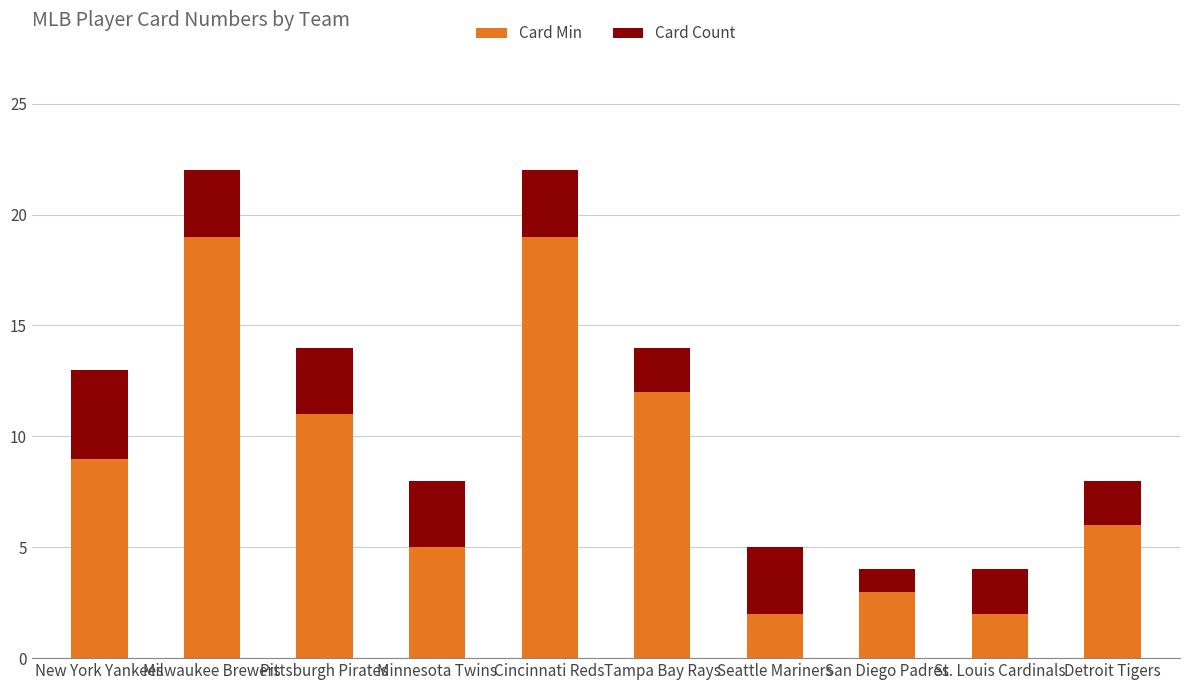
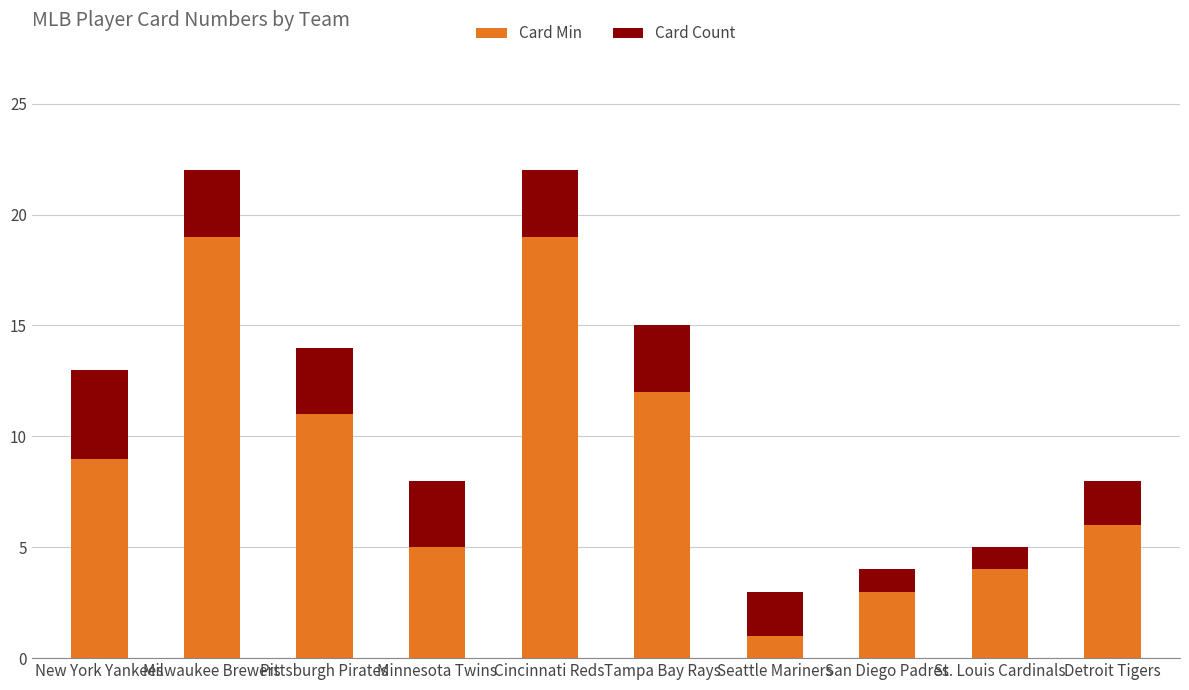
  {
    "Card Min": {
      "Milwaukee Brewers": 19,
      "Minnesota Twins": 5,
      "Cincinnati Reds": 19,
      "Tampa Bay Rays": 12,
-     "Seattle Mariners": 2,
+     "Seattle Mariners": 1,
      "San Diego Padres": 3,
-     "St. Louis Cardinals": 2,
+     "St. Louis Cardinals": 4,
      "Detroit Tigers": 6
    },
    "Card Count": {
      "Milwaukee Brewers": 3,
      "Minnesota Twins": 3,
      "Cincinnati Reds": 3,
-     "Tampa Bay Rays": 2,
-     "Seattle Mariners": 3,
+     "Tampa Bay Rays": 3,
+     "Seattle Mariners": 2,
      "San Diego Padres": 1,
-     "St. Louis Cardinals": 2,
+     "St. Louis Cardinals": 1,
      "Detroit Tigers": 2
    }
  }
